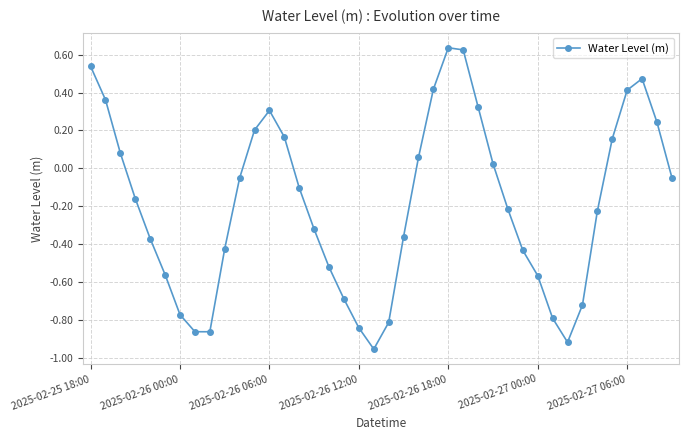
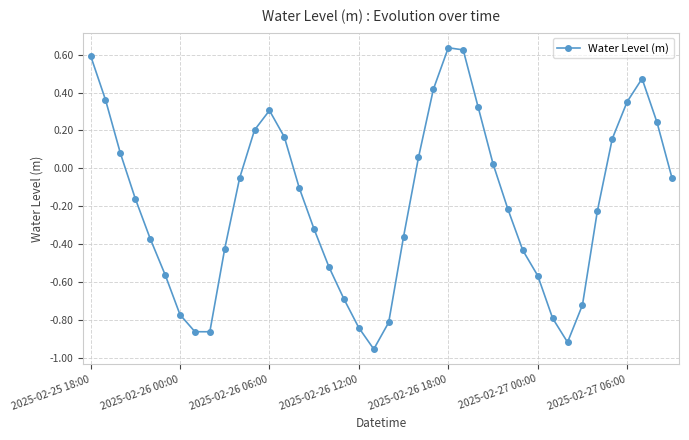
  {
-   "2025-02-25 18:00": 0.54,
+   "2025-02-25 18:00": 0.59,
    "2025-02-26 00:00": -0.77,
    "2025-02-26 06:00": 0.31,
    "2025-02-26 12:00": -0.84,
    "2025-02-26 18:00": 0.64,
    "2025-02-27 00:00": -0.57,
-   "2025-02-27 06:00": 0.41
+   "2025-02-27 06:00": 0.35
  }
